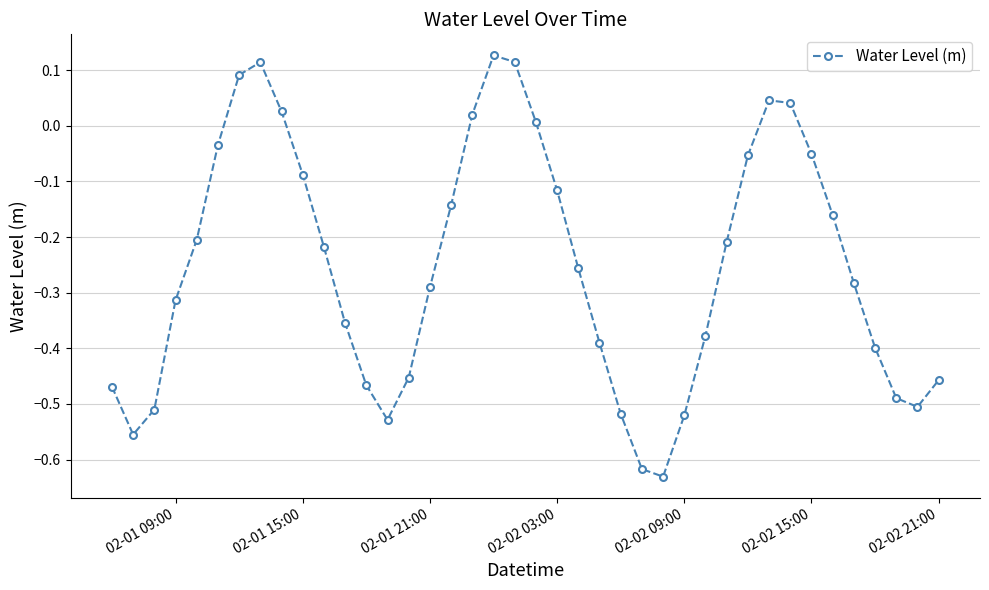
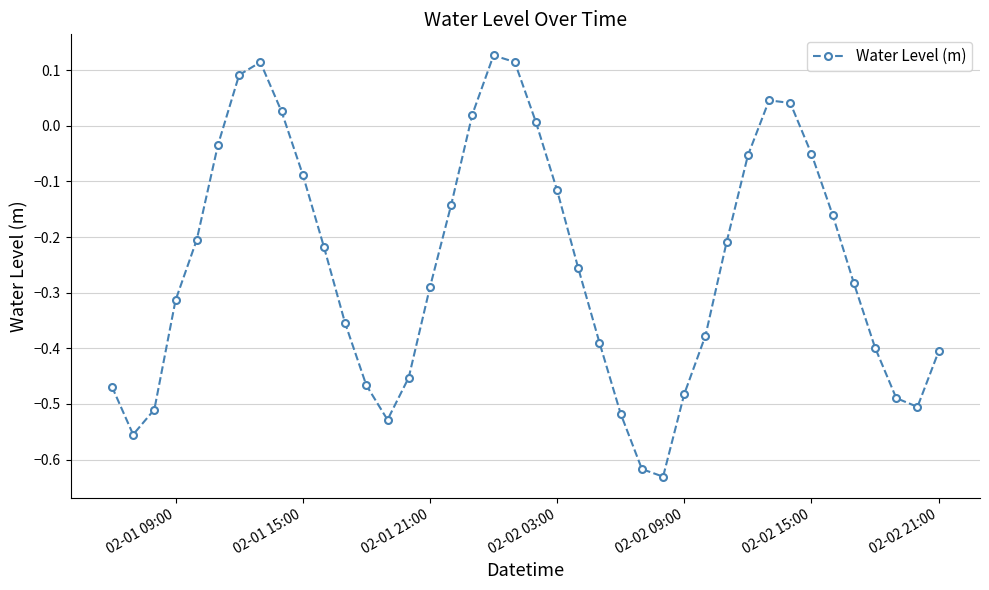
  {
    "02-01 09:00": -0.31,
    "02-01 15:00": -0.09,
    "02-01 21:00": -0.29,
    "02-02 03:00": -0.12,
-   "02-02 09:00": -0.52,
+   "02-02 09:00": -0.48,
    "02-02 15:00": -0.05,
-   "02-02 21:00": -0.46
+   "02-02 21:00": -0.41
  }
